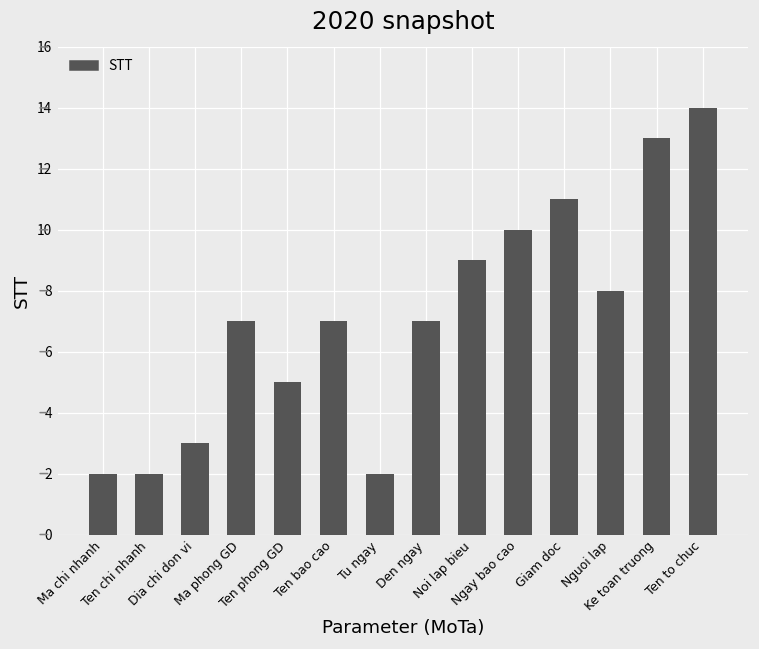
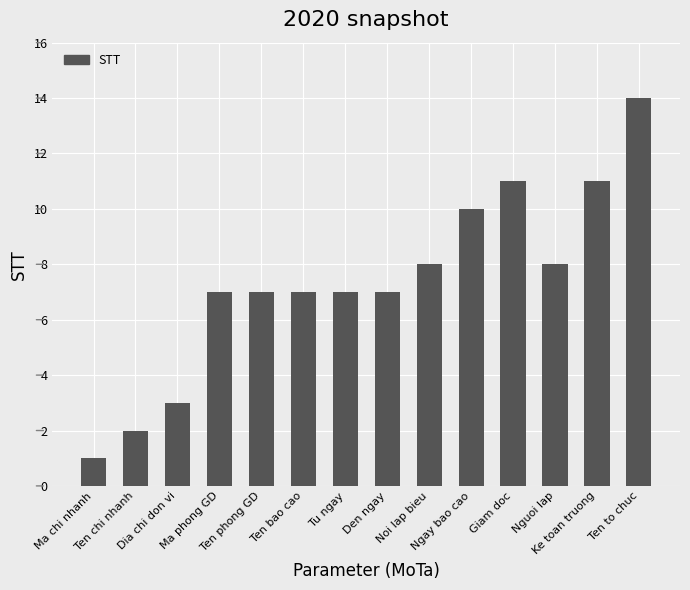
  {
-   "Ma chi nhanh": 2,
+   "Ma chi nhanh": 1,
    "Ten chi nhanh": 2,
    "Dia chi don vi": 3,
    "Ma phong GD": 7,
-   "Ten phong GD": 5,
+   "Ten phong GD": 7,
    "Ten bao cao": 7,
-   "Tu ngay": 2,
+   "Tu ngay": 7,
    "Den ngay": 7,
-   "Noi lap bieu": 9,
+   "Noi lap bieu": 8,
    "Ngay bao cao": 10,
    "Giam doc": 11,
    "Nguoi lap": 8,
-   "Ke toan truong": 13,
+   "Ke toan truong": 11,
    "Ten to chuc": 14
  }
